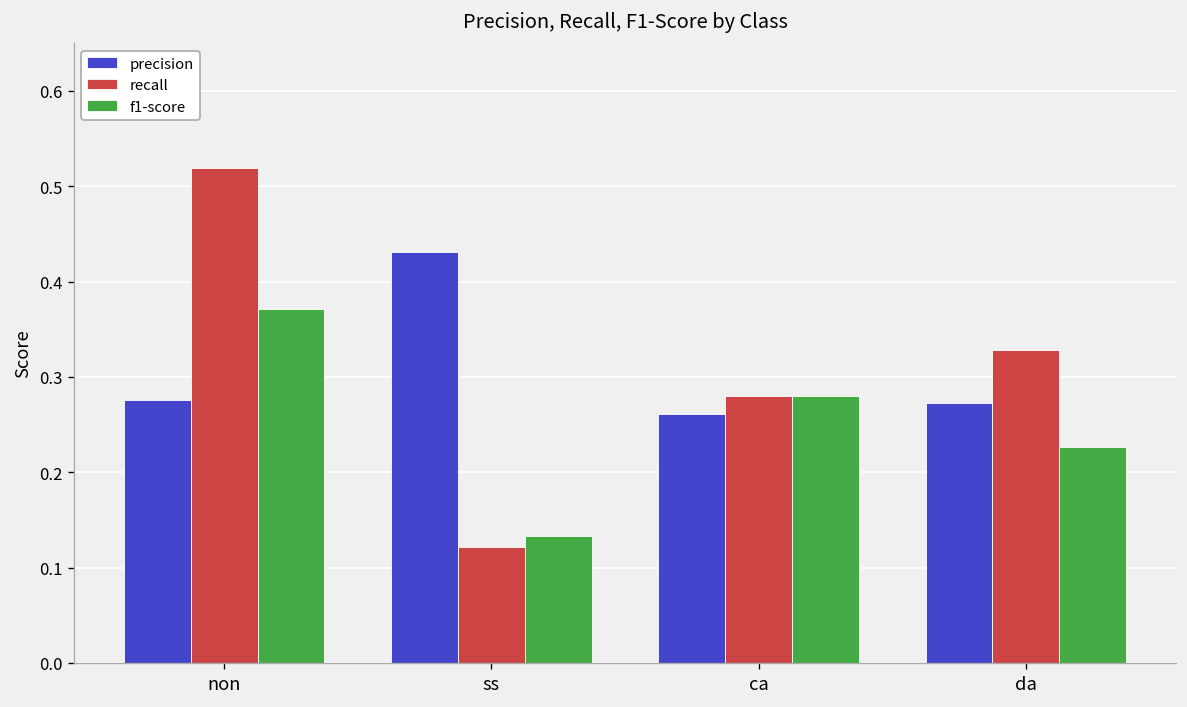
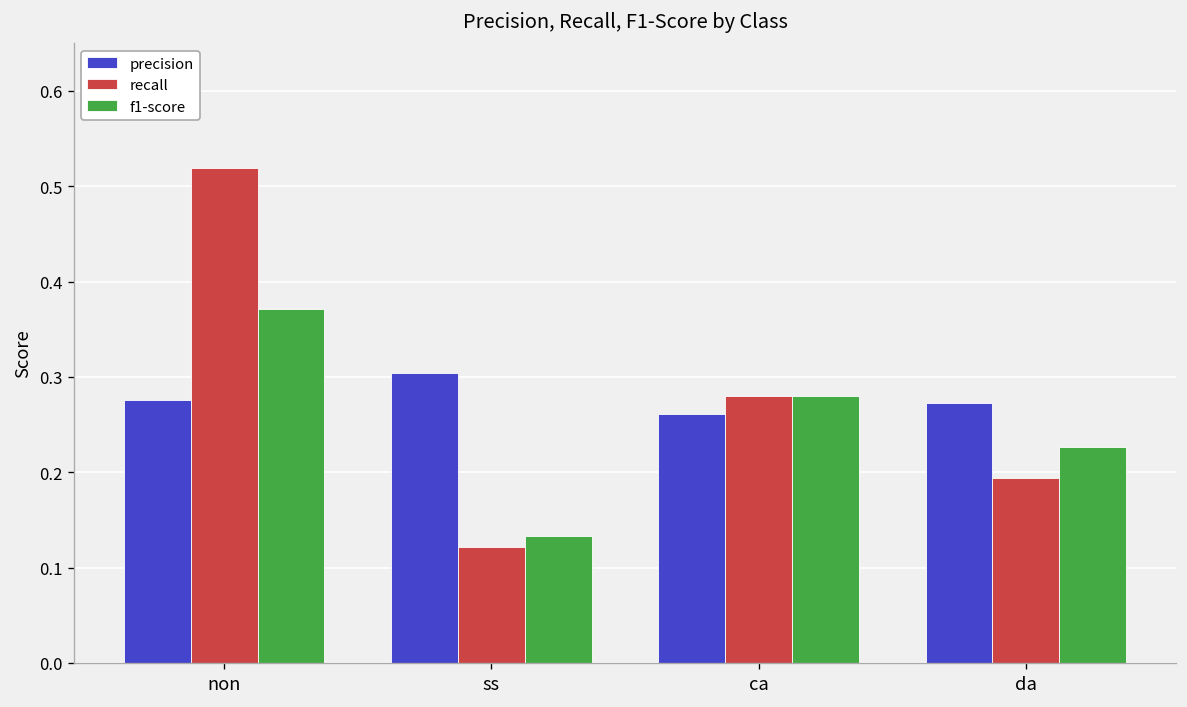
  {
    "precision": {
      "non": 0.28,
-     "ss": 0.43,
+     "ss": 0.30,
      "ca": 0.26,
      "da": 0.27
    },
    "recall": {
      "non": 0.52,
      "ss": 0.12,
      "ca": 0.28,
-     "da": 0.33
+     "da": 0.19
    },
    "f1-score": {
      "non": 0.37,
      "ss": 0.13,
      "ca": 0.28,
      "da": 0.23
    }
  }
